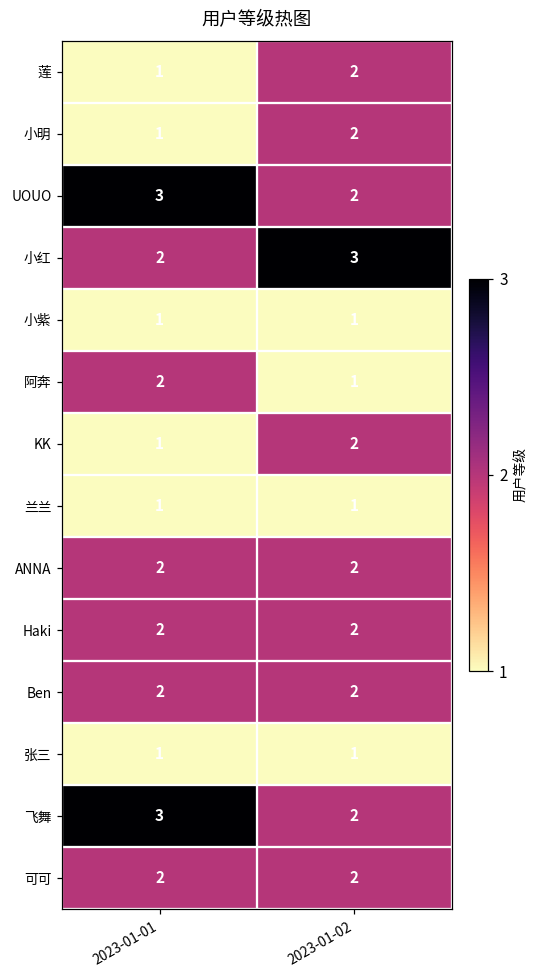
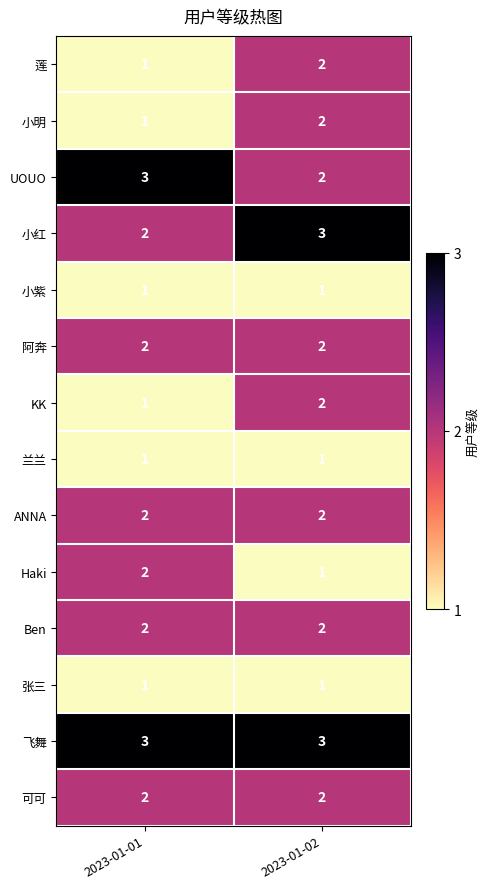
  {
    "莲": {
      "2023-01-01": 1,
      "2023-01-02": 2
    },
    "小明": {
      "2023-01-01": 1,
      "2023-01-02": 2
    },
    "UOUO": {
      "2023-01-01": 3,
      "2023-01-02": 2
    },
    "小红": {
      "2023-01-01": 2,
      "2023-01-02": 3
    },
    "小紫": {
      "2023-01-01": 1,
      "2023-01-02": 1
    },
    "阿奔": {
      "2023-01-01": 2,
-     "2023-01-02": 1
+     "2023-01-02": 2
    },
    "KK": {
      "2023-01-01": 1,
      "2023-01-02": 2
    },
    "兰兰": {
      "2023-01-01": 1,
      "2023-01-02": 1
    },
    "ANNA": {
      "2023-01-01": 2,
      "2023-01-02": 2
    },
    "Haki": {
      "2023-01-01": 2,
-     "2023-01-02": 2
+     "2023-01-02": 1
    },
    "Ben": {
      "2023-01-01": 2,
      "2023-01-02": 2
    },
    "张三": {
      "2023-01-01": 1,
      "2023-01-02": 1
    },
    "飞舞": {
      "2023-01-01": 3,
-     "2023-01-02": 2
+     "2023-01-02": 3
    },
    "可可": {
      "2023-01-01": 2,
      "2023-01-02": 2
    }
  }
